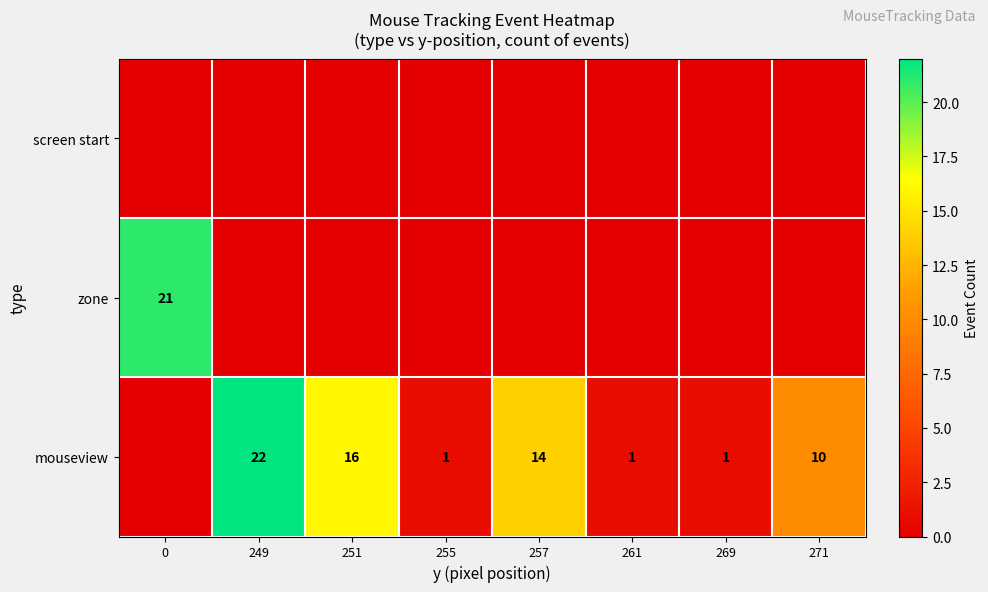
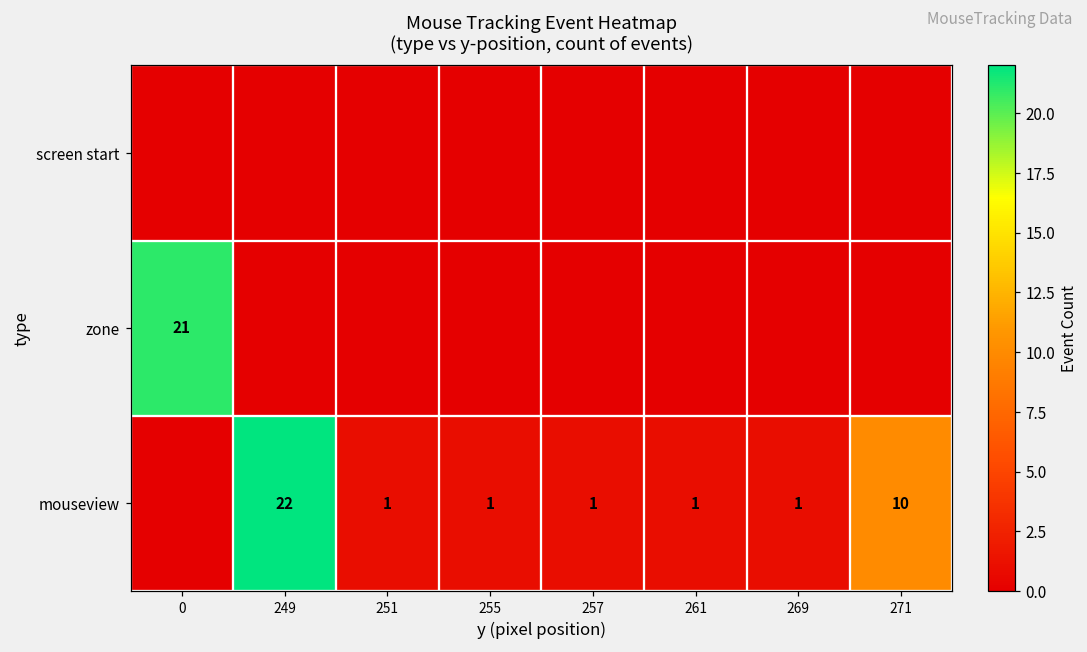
  {
    "zone": {
      "0": 21
    },
    "mouseview": {
      "249": 22,
-     "251": 16,
+     "251": 1,
      "255": 1,
-     "257": 14,
+     "257": 1,
      "261": 1,
      "269": 1,
      "271": 10
    }
  }
